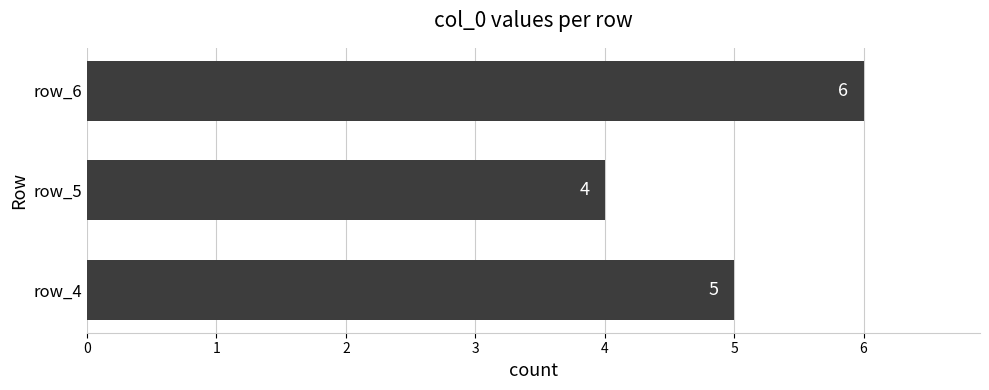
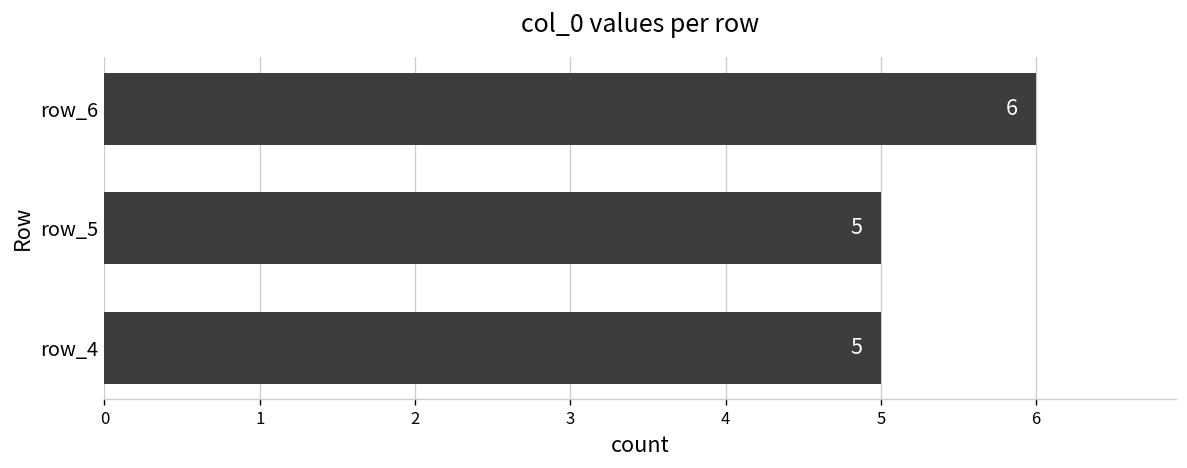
  {
    "row_6": 6,
-   "row_5": 4,
+   "row_5": 5,
    "row_4": 5
  }
